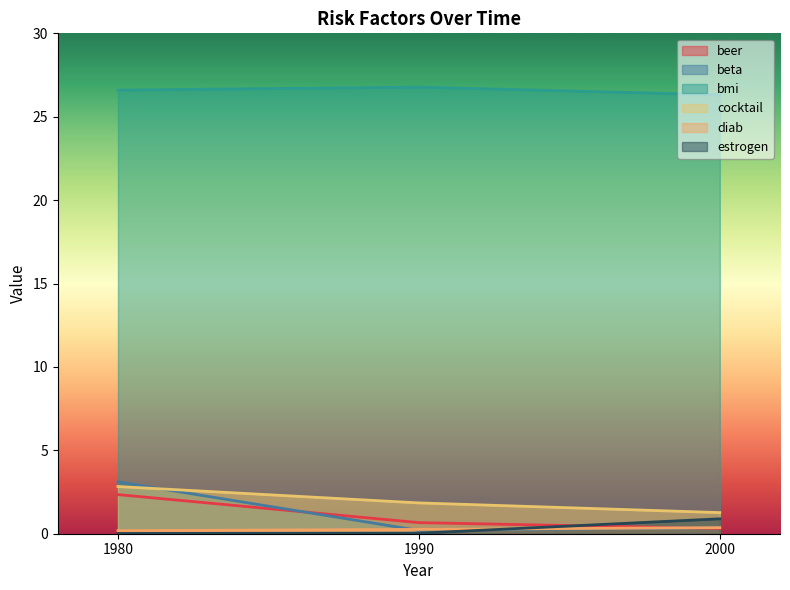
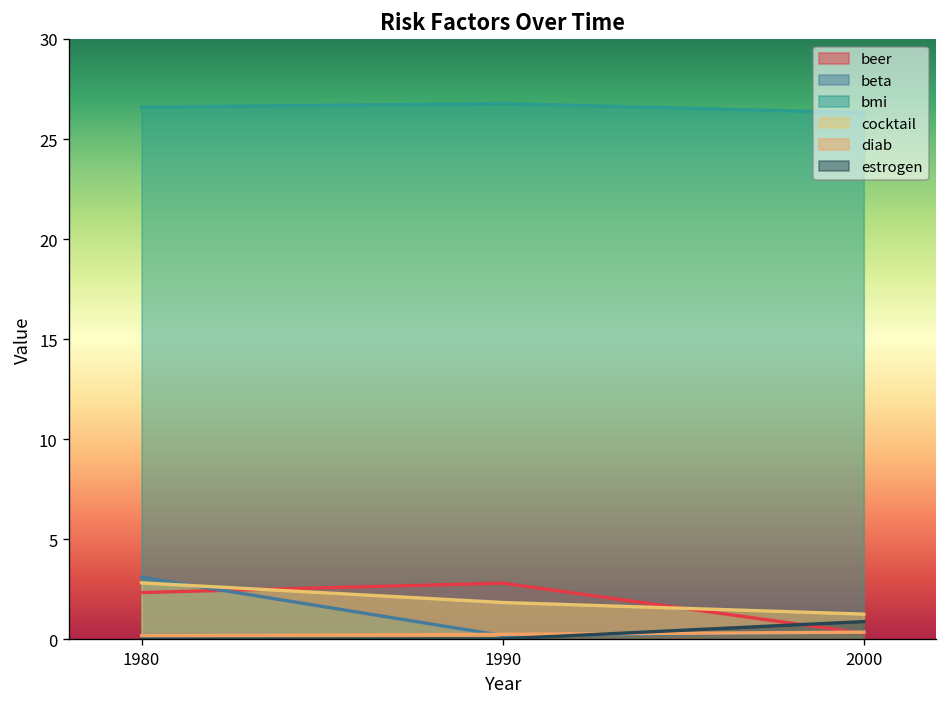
  {
    "beer": {
      "1980": 2.3,
-     "1990": 0.7
+     "1990": 2.8
    },
    "estrogen": {
      "1980": 0.0,
      "1990": 0.0,
      "2000": 0.9
    }
  }
